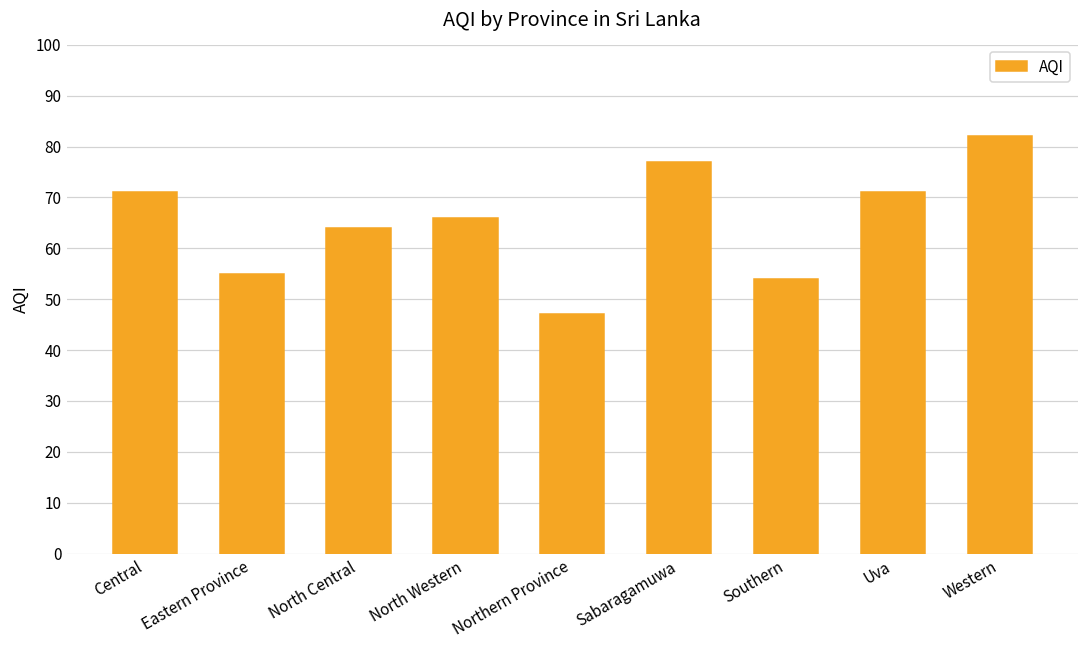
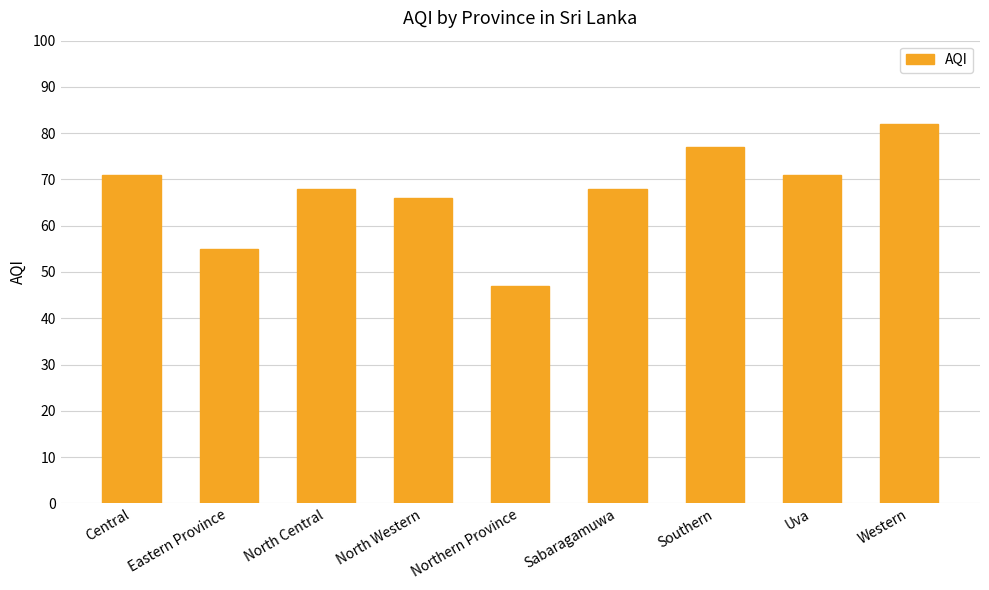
  {
    "Central": 71,
    "Eastern Province": 55,
-   "North Central": 64,
+   "North Central": 68,
    "North Western": 66,
    "Northern Province": 47,
-   "Sabaragamuwa": 77,
-   "Southern": 54,
+   "Sabaragamuwa": 68,
+   "Southern": 77,
    "Uva": 71,
    "Western": 82
  }
